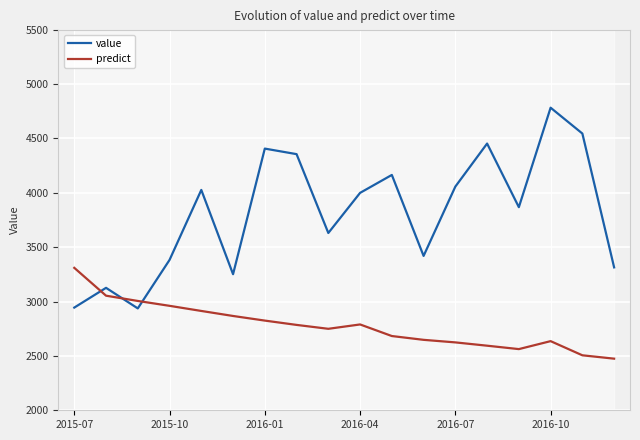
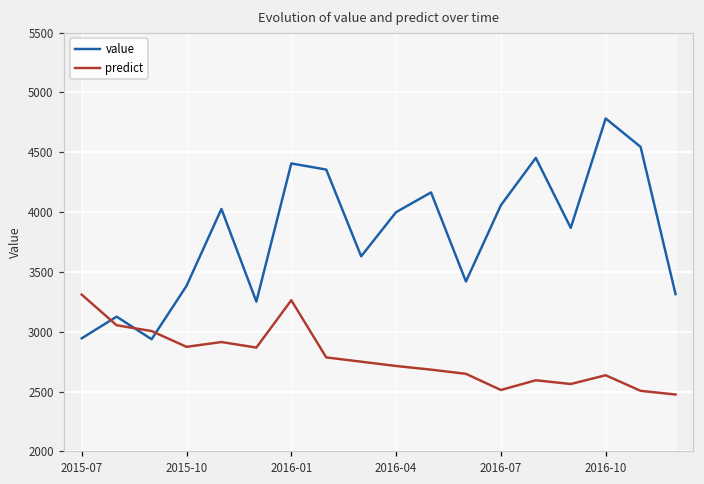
  {
    "value": {
      "2015-07": 2940,
      "2015-10": 3380,
      "2016-01": 4410,
      "2016-04": 4000,
      "2016-07": 4060,
      "2016-10": 4780
    },
    "predict": {
      "2015-07": 3310,
-     "2015-10": 2960,
-     "2016-01": 2820,
-     "2016-04": 2790,
-     "2016-07": 2620,
+     "2015-10": 2870,
+     "2016-01": 3260,
+     "2016-04": 2710,
+     "2016-07": 2510,
      "2016-10": 2640
    }
  }
